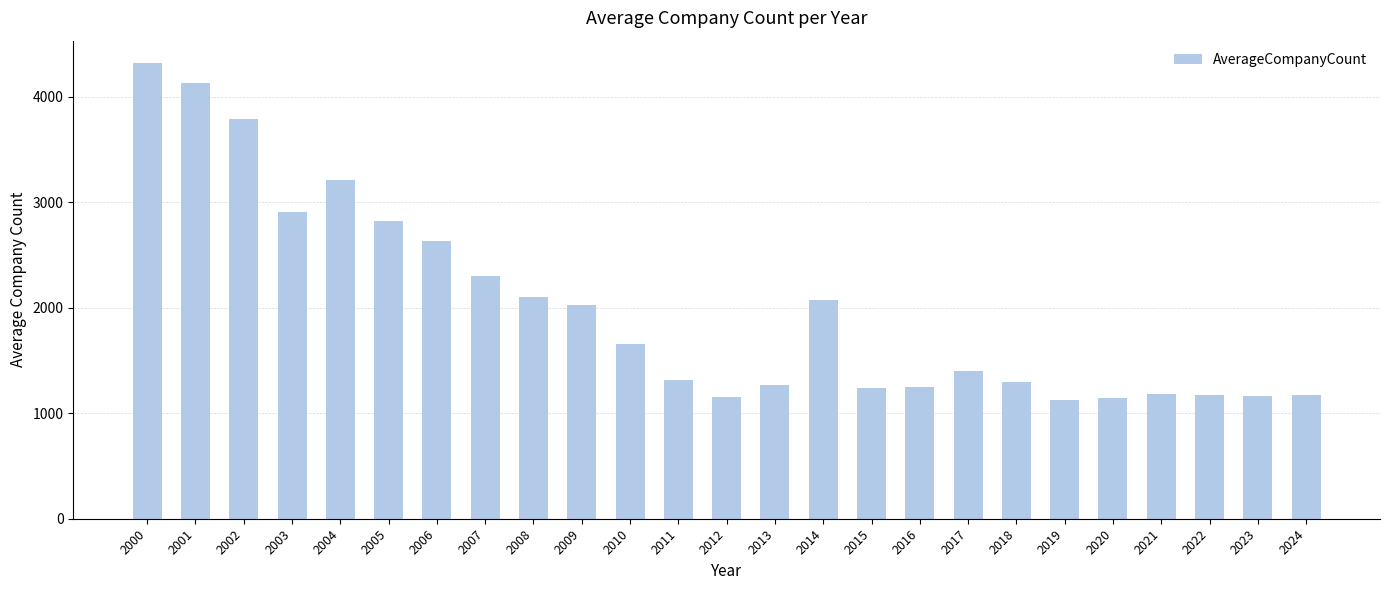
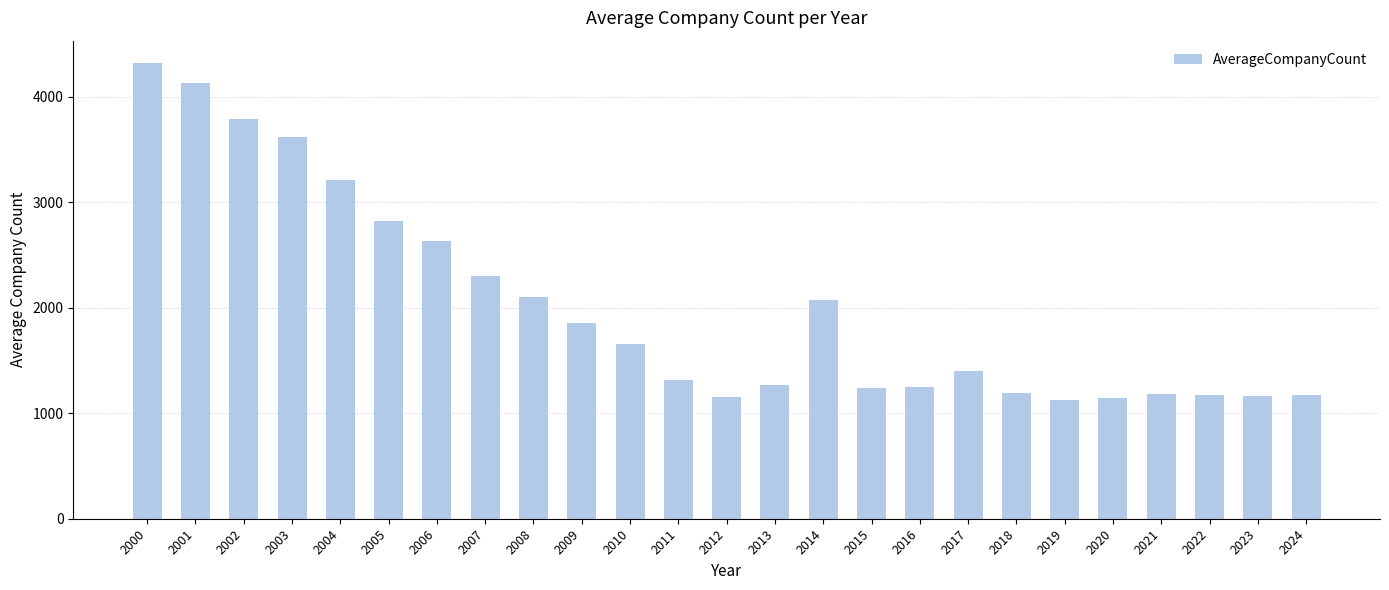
  {
    "2000": 4320,
    "2001": 4130,
    "2002": 3790,
-   "2003": 2910,
+   "2003": 3620,
    "2004": 3210,
    "2005": 2820,
    "2006": 2630,
    "2007": 2300,
    "2008": 2100,
-   "2009": 2030,
+   "2009": 1860,
    "2010": 1650,
    "2011": 1310,
    "2012": 1160,
    "2013": 1260,
    "2014": 2070,
    "2015": 1240,
    "2016": 1250,
    "2017": 1400,
-   "2018": 1300,
+   "2018": 1200,
    "2019": 1120,
    "2020": 1150,
    "2021": 1180,
    "2022": 1170,
    "2023": 1160,
    "2024": 1180
  }
